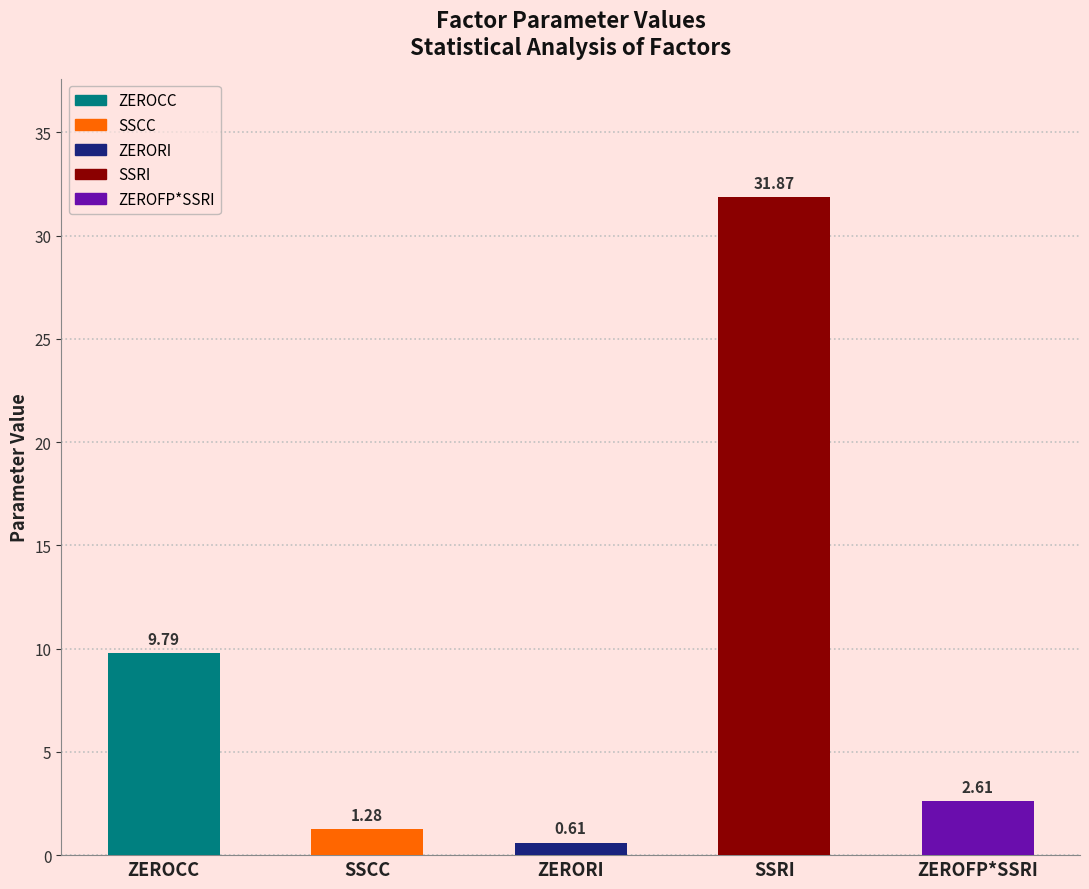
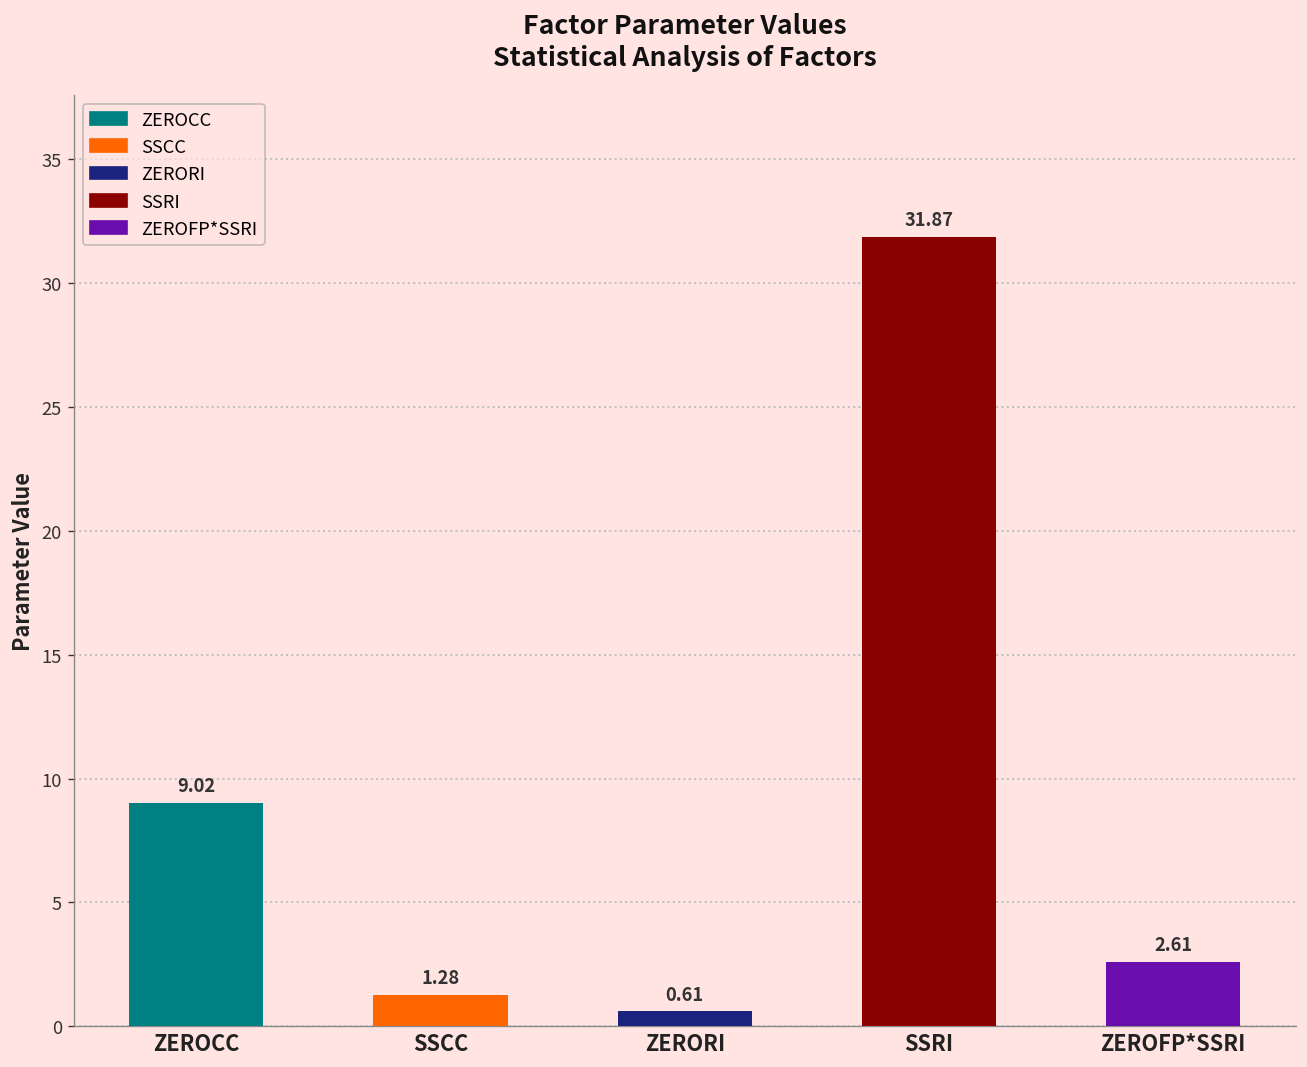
  {
-   "ZEROCC": 9.79,
+   "ZEROCC": 9.02,
    "SSCC": 1.28,
    "ZERORI": 0.61,
    "SSRI": 31.87,
    "ZEROFP*SSRI": 2.61
  }
